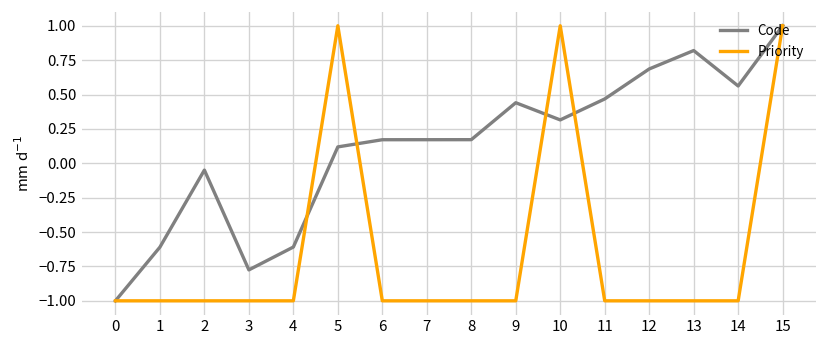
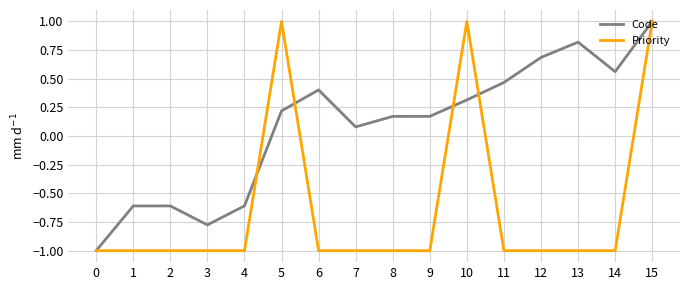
  {
    "Code": {
      "1": -0.61,
-     "2": -0.05,
+     "2": -0.61,
      "3": -0.78,
      "4": -0.61,
-     "5": 0.12,
-     "6": 0.17,
-     "7": 0.17,
+     "5": 0.22,
+     "6": 0.40,
+     "7": 0.08,
      "8": 0.17,
-     "9": 0.44,
+     "9": 0.17,
      "10": 0.32,
      "11": 0.47,
      "12": 0.69,
      "13": 0.82,
      "14": 0.56
    },
    "Priority": {
      "1": -1.00,
      "2": -1.00,
      "3": -1.00,
      "4": -1.00,
      "5": 1.00,
      "6": -1.00,
      "7": -1.00,
      "8": -1.00,
      "9": -1.00,
      "10": 1.00,
      "11": -1.00,
      "12": -1.00,
      "13": -1.00,
      "14": -1.00
    }
  }
